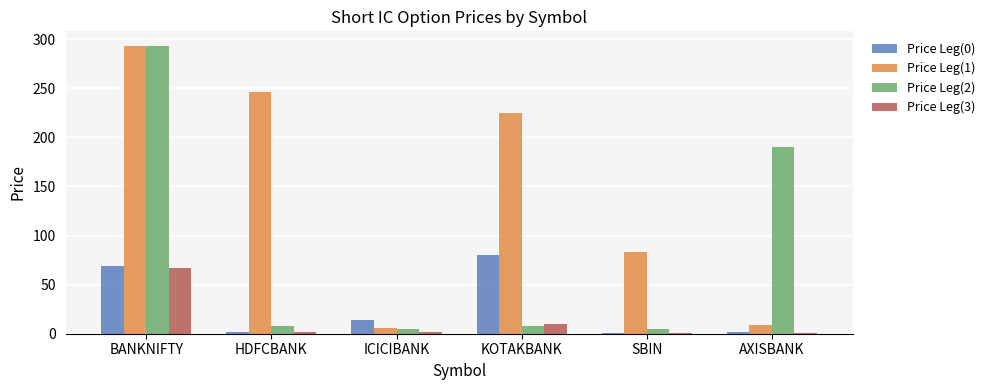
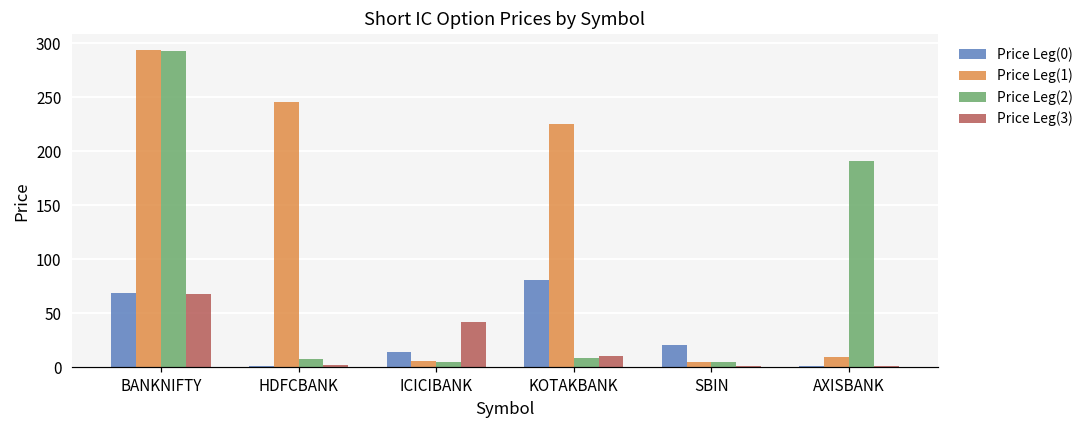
  {
    "Price Leg(0)": {
      "BANKNIFTY": 70,
      "ICICIBANK": 10,
      "KOTAKBANK": 80,
-     "SBIN": 0
+     "SBIN": 20
    },
    "Price Leg(1)": {
      "BANKNIFTY": 290,
      "HDFCBANK": 250,
      "ICICIBANK": 10,
      "KOTAKBANK": 230,
-     "SBIN": 80,
+     "SBIN": 10,
      "AXISBANK": 10
    },
    "Price Leg(2)": {
      "BANKNIFTY": 290,
      "HDFCBANK": 10,
      "ICICIBANK": 0,
      "KOTAKBANK": 10,
      "SBIN": 0,
      "AXISBANK": 190
    },
    "Price Leg(3)": {
      "BANKNIFTY": 70,
-     "ICICIBANK": 0,
+     "ICICIBANK": 40,
      "KOTAKBANK": 10
    }
  }
